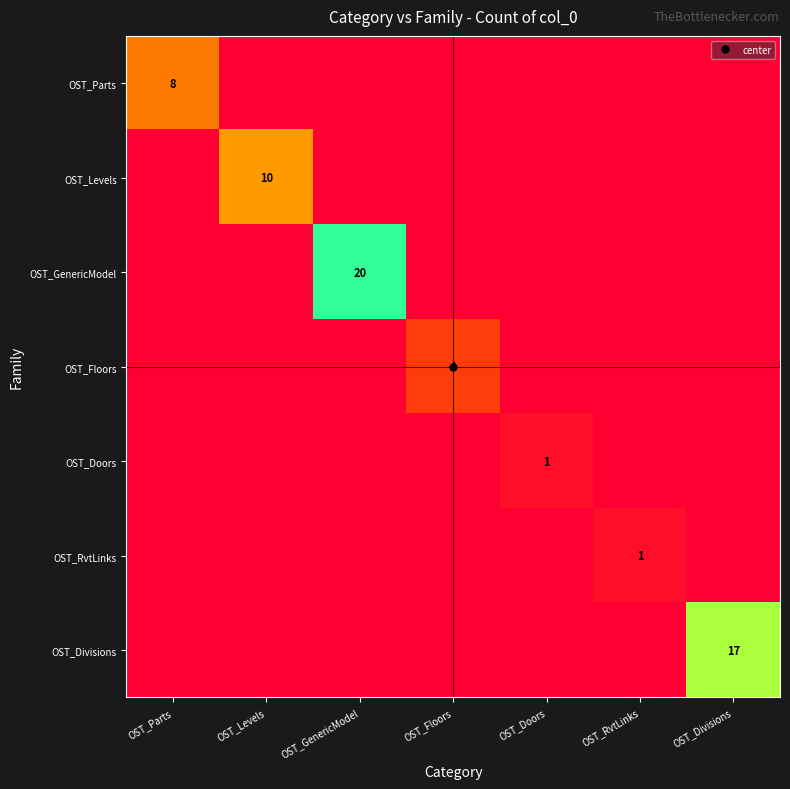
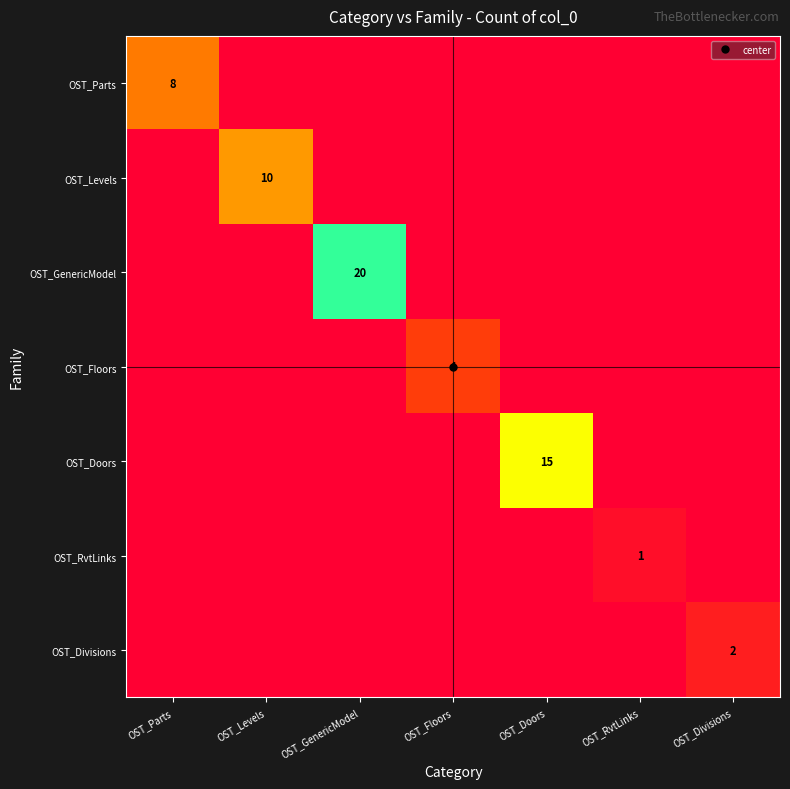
  {
    "OST_Parts": {
      "OST_Parts": 8
    },
    "OST_Levels": {
      "OST_Levels": 10
    },
    "OST_GenericModel": {
      "OST_GenericModel": 20
    },
    "OST_Doors": {
-     "OST_Doors": 1
+     "OST_Doors": 15
    },
    "OST_RvtLinks": {
      "OST_RvtLinks": 1
    },
    "OST_Divisions": {
-     "OST_Divisions": 17
+     "OST_Divisions": 2
    }
  }
